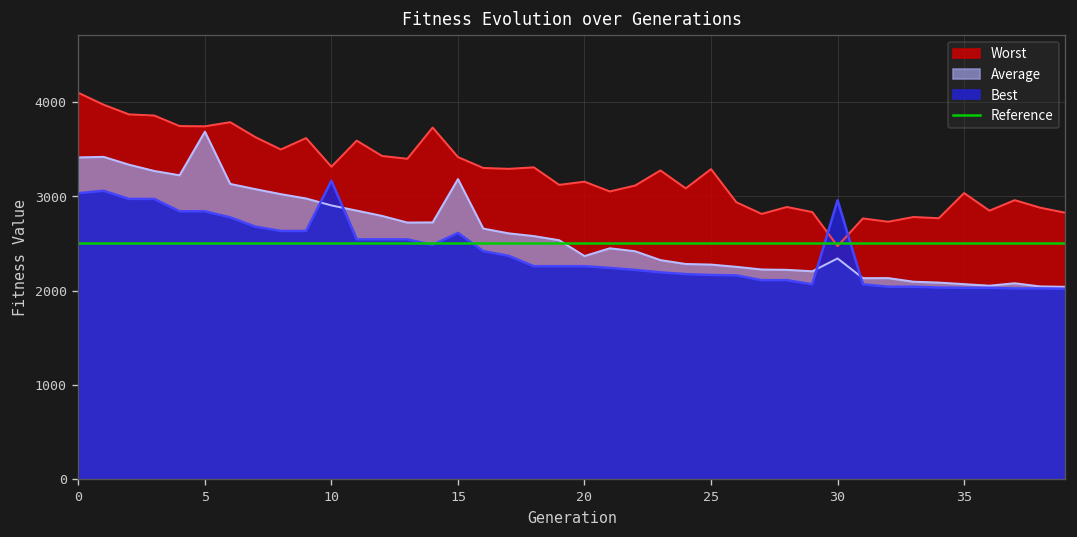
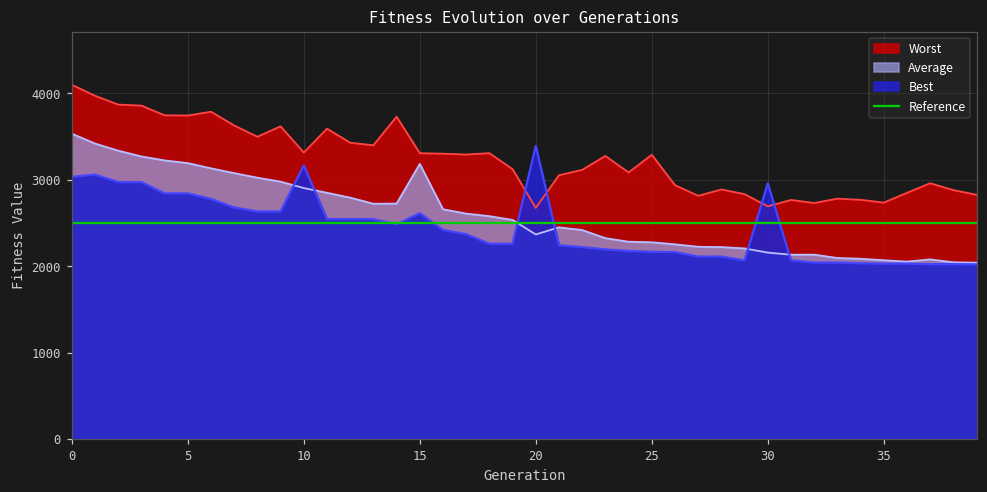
  {
    "Worst": {
      "0": 4100,
      "5": 3700,
      "10": 3300,
-     "15": 3400,
-     "20": 3200,
+     "15": 3300,
+     "20": 2700,
      "25": 3300,
-     "30": 2500,
-     "35": 3000
+     "30": 2700,
+     "35": 2700
    },
    "Average": {
-     "0": 3400,
-     "5": 3700,
+     "0": 3500,
+     "5": 3200,
      "10": 2900,
      "15": 3200,
      "20": 2400,
      "25": 2300,
-     "30": 2300,
+     "30": 2200,
      "35": 2100
    },
    "Best": {
      "0": 3000,
      "5": 2800,
      "10": 3200,
      "15": 2600,
-     "20": 2300,
+     "20": 3400,
      "25": 2200,
      "30": 3000,
      "35": 2000
    }
  }
